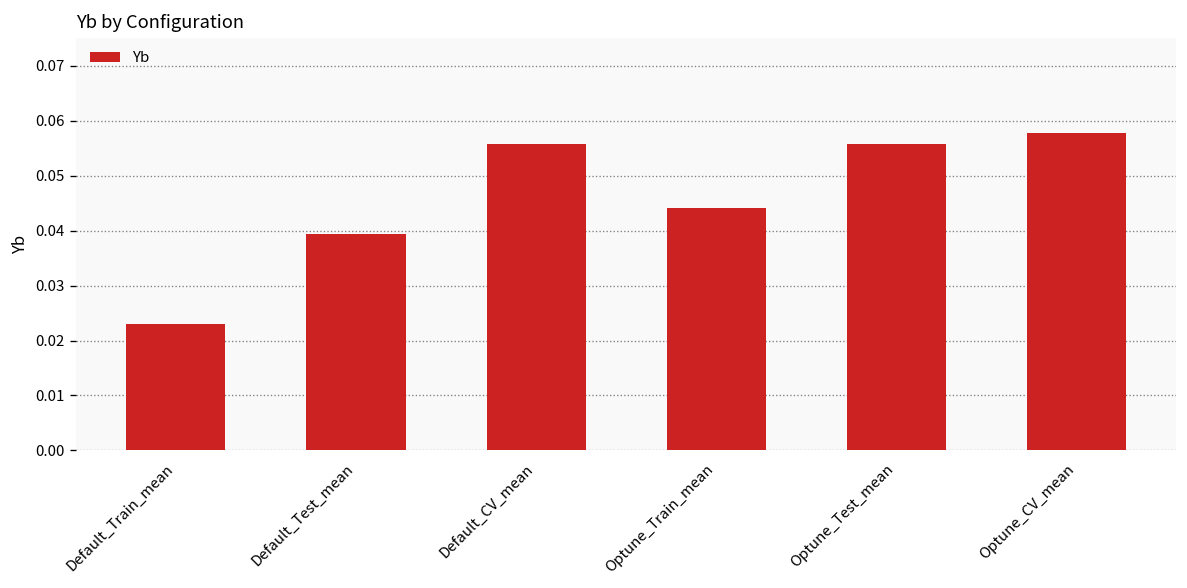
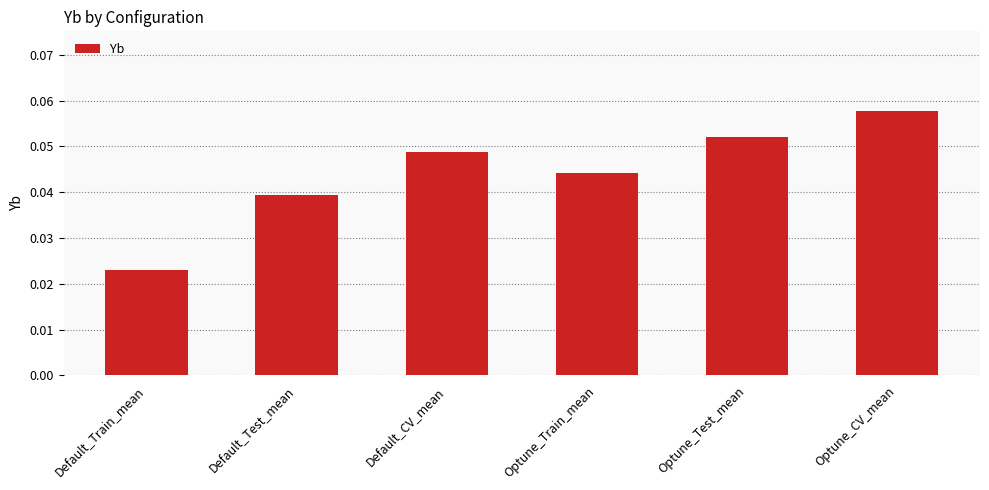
  {
    "Default_Train_mean": 0.023,
    "Default_Test_mean": 0.039,
-   "Default_CV_mean": 0.056,
+   "Default_CV_mean": 0.049,
    "Optune_Train_mean": 0.044,
-   "Optune_Test_mean": 0.056,
+   "Optune_Test_mean": 0.052,
    "Optune_CV_mean": 0.058
  }
